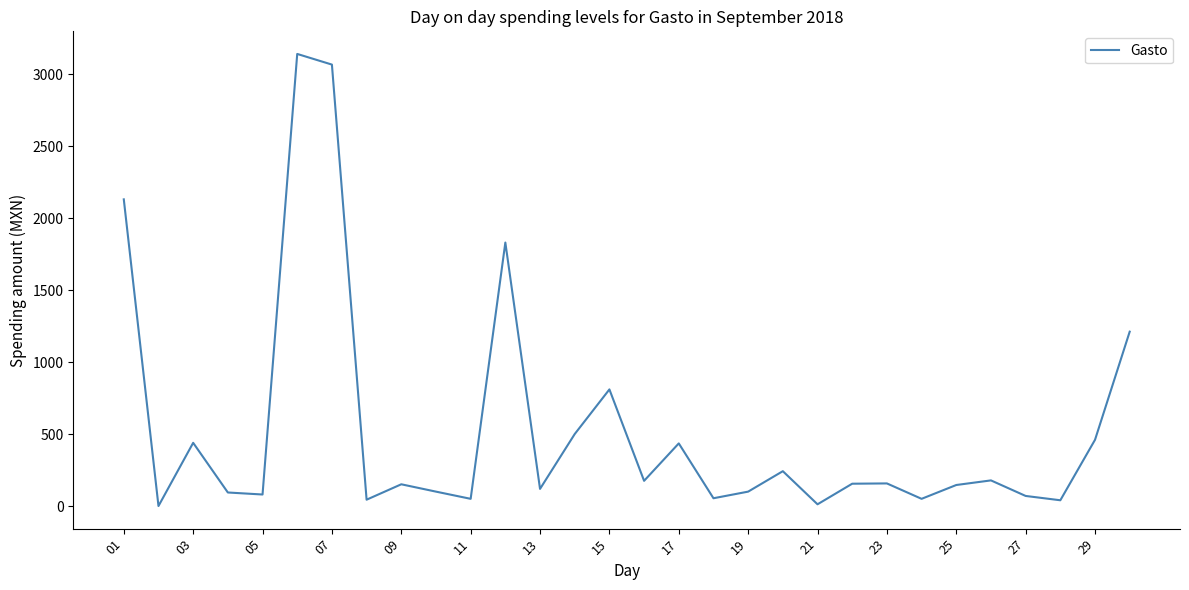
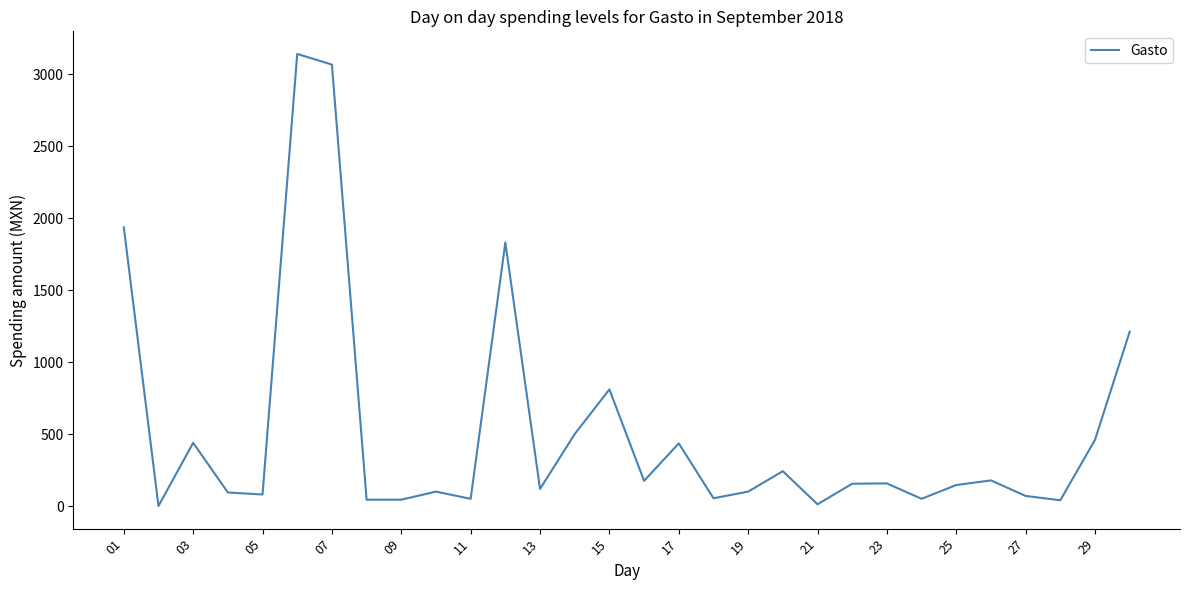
  {
-   "01": 2130,
+   "01": 1940,
    "03": 440,
    "05": 80,
    "07": 3070,
-   "09": 150,
+   "09": 40,
    "11": 50,
    "13": 120,
    "15": 810,
    "17": 440,
    "19": 100,
    "21": 10,
    "23": 160,
    "25": 150,
    "27": 70,
    "29": 460
  }
